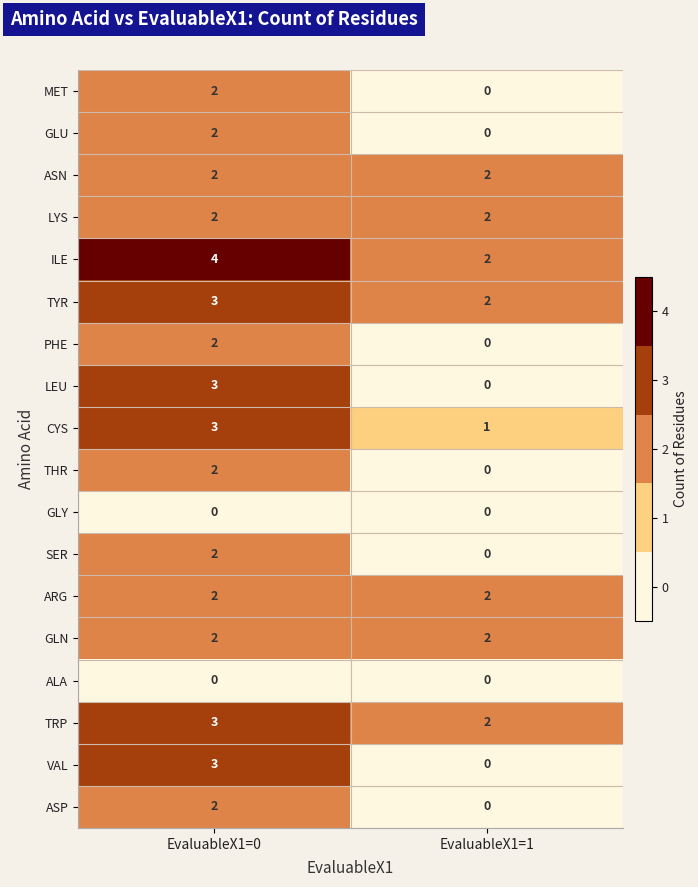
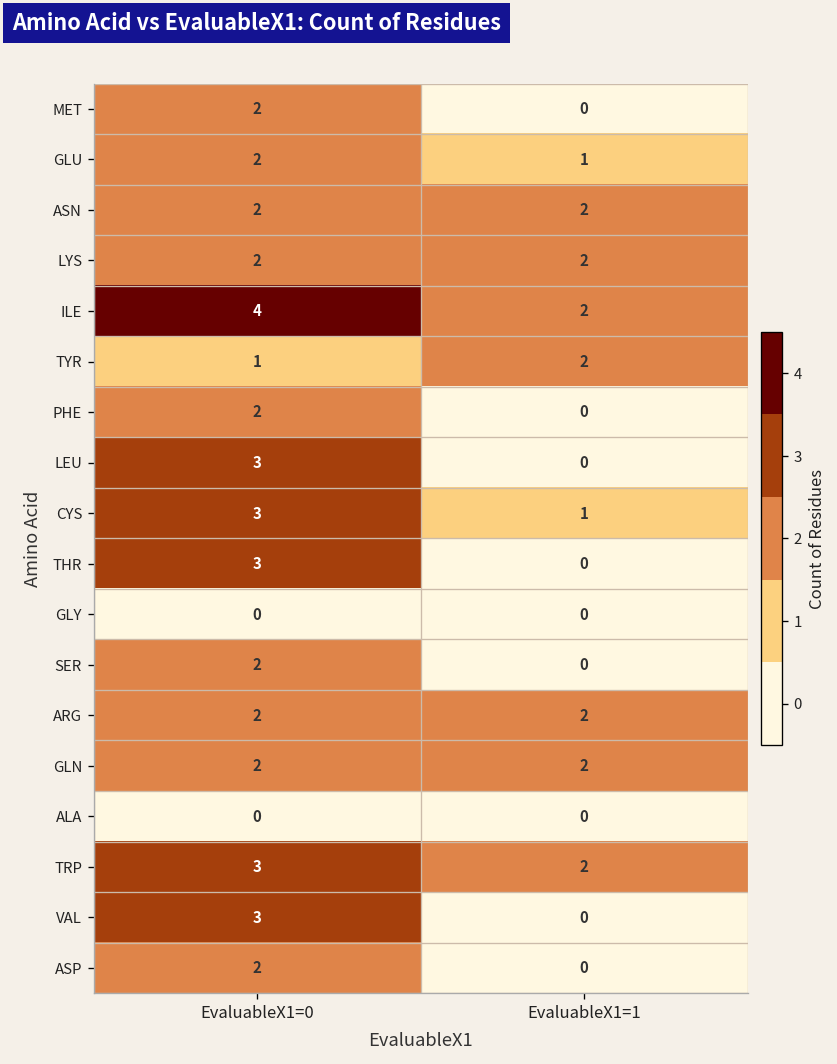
  {
    "MET": {
      "EvaluableX1=0": 2,
      "EvaluableX1=1": 0
    },
    "GLU": {
      "EvaluableX1=0": 2,
-     "EvaluableX1=1": 0
+     "EvaluableX1=1": 1
    },
    "ASN": {
      "EvaluableX1=0": 2,
      "EvaluableX1=1": 2
    },
    "LYS": {
      "EvaluableX1=0": 2,
      "EvaluableX1=1": 2
    },
    "ILE": {
      "EvaluableX1=0": 4,
      "EvaluableX1=1": 2
    },
    "TYR": {
-     "EvaluableX1=0": 3,
+     "EvaluableX1=0": 1,
      "EvaluableX1=1": 2
    },
    "PHE": {
      "EvaluableX1=0": 2,
      "EvaluableX1=1": 0
    },
    "LEU": {
      "EvaluableX1=0": 3,
      "EvaluableX1=1": 0
    },
    "CYS": {
      "EvaluableX1=0": 3,
      "EvaluableX1=1": 1
    },
    "THR": {
-     "EvaluableX1=0": 2,
+     "EvaluableX1=0": 3,
      "EvaluableX1=1": 0
    },
    "GLY": {
      "EvaluableX1=0": 0,
      "EvaluableX1=1": 0
    },
    "SER": {
      "EvaluableX1=0": 2,
      "EvaluableX1=1": 0
    },
    "ARG": {
      "EvaluableX1=0": 2,
      "EvaluableX1=1": 2
    },
    "GLN": {
      "EvaluableX1=0": 2,
      "EvaluableX1=1": 2
    },
    "ALA": {
      "EvaluableX1=0": 0,
      "EvaluableX1=1": 0
    },
    "TRP": {
      "EvaluableX1=0": 3,
      "EvaluableX1=1": 2
    },
    "VAL": {
      "EvaluableX1=0": 3,
      "EvaluableX1=1": 0
    },
    "ASP": {
      "EvaluableX1=0": 2,
      "EvaluableX1=1": 0
    }
  }
